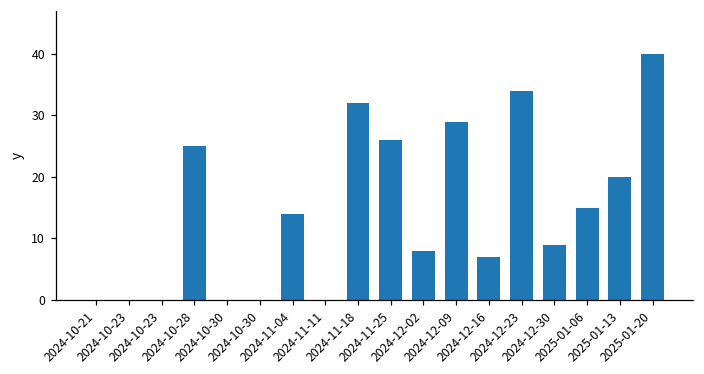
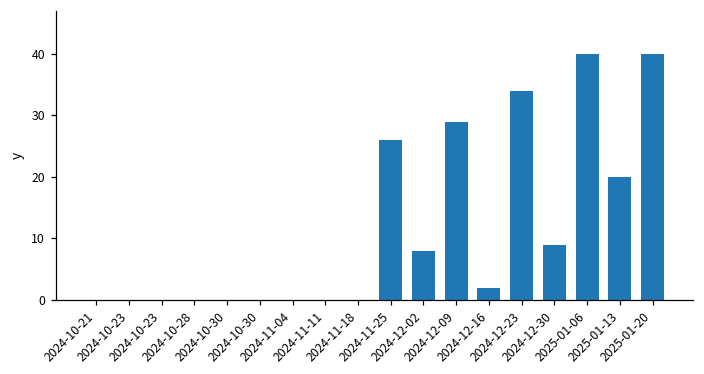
  {
    "2024-10-21": 0,
-   "2024-10-28": 25,
-   "2024-11-04": 14,
+   "2024-10-28": 0,
+   "2024-11-04": 0,
    "2024-11-11": 0,
-   "2024-11-18": 32,
+   "2024-11-18": 0,
    "2024-11-25": 26,
    "2024-12-02": 8,
    "2024-12-09": 29,
-   "2024-12-16": 7,
+   "2024-12-16": 2,
    "2024-12-23": 34,
    "2024-12-30": 9,
-   "2025-01-06": 15,
+   "2025-01-06": 40,
    "2025-01-13": 20,
    "2025-01-20": 40
  }
